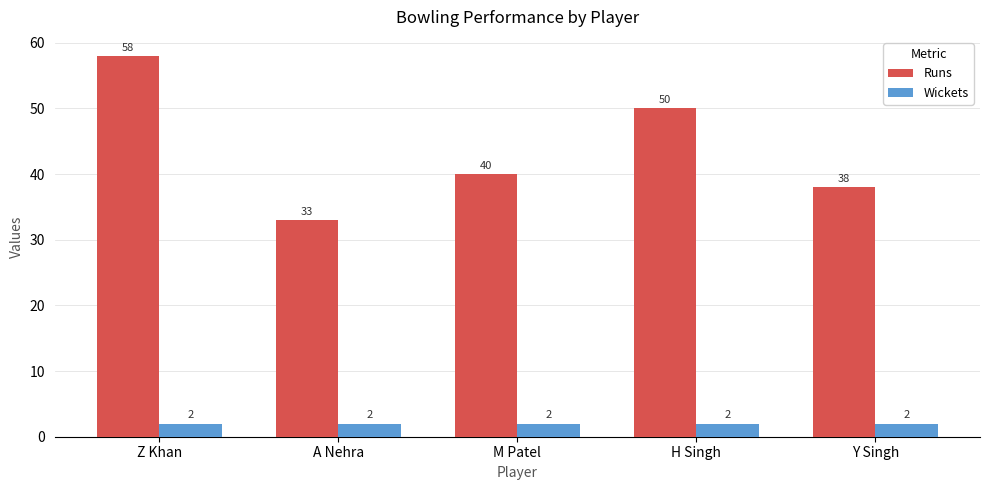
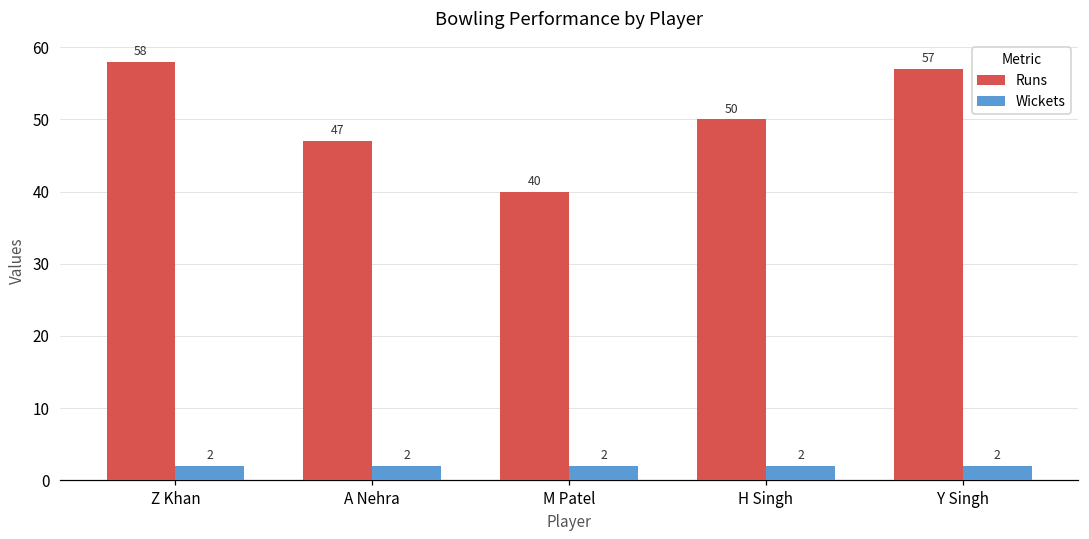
  {
    "Runs": {
      "Z Khan": 58,
-     "A Nehra": 33,
+     "A Nehra": 47,
      "M Patel": 40,
      "H Singh": 50,
-     "Y Singh": 38
+     "Y Singh": 57
    },
    "Wickets": {
      "Z Khan": 2,
      "A Nehra": 2,
      "M Patel": 2,
      "H Singh": 2,
      "Y Singh": 2
    }
  }
